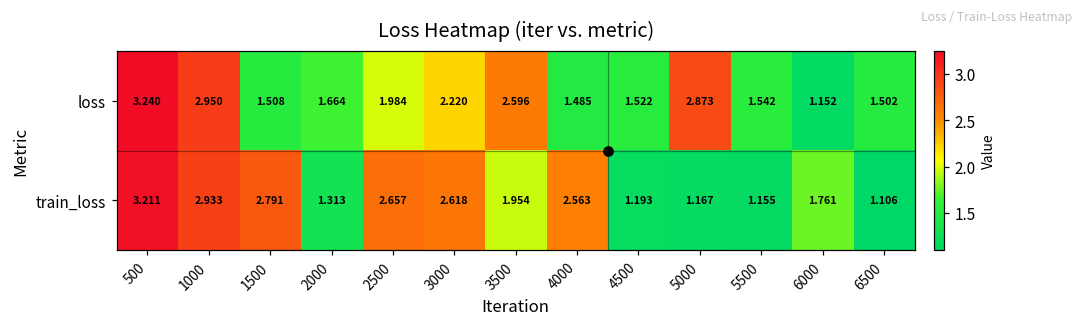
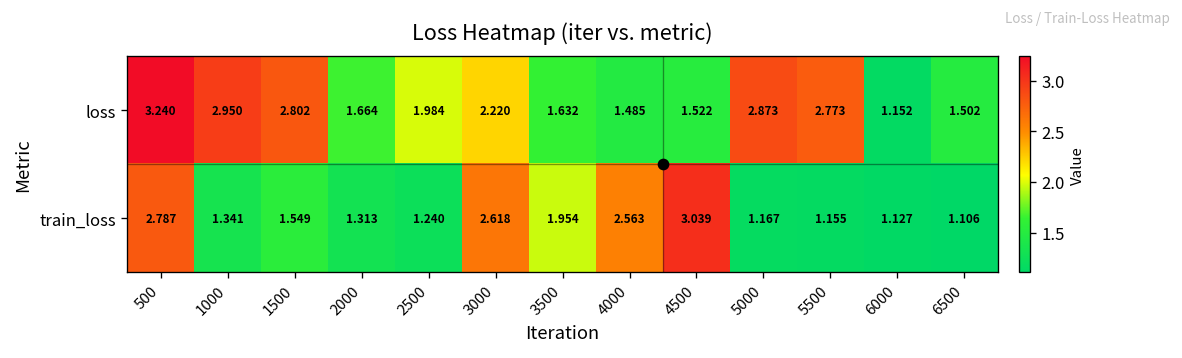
  {
    "loss": {
      "500": 3.240,
      "1000": 2.950,
-     "1500": 1.508,
+     "1500": 2.802,
      "2000": 1.664,
      "2500": 1.984,
      "3000": 2.220,
-     "3500": 2.596,
+     "3500": 1.632,
      "4000": 1.485,
      "4500": 1.522,
      "5000": 2.873,
-     "5500": 1.542,
+     "5500": 2.773,
      "6000": 1.152,
      "6500": 1.502
    },
    "train_loss": {
-     "500": 3.211,
-     "1000": 2.933,
-     "1500": 2.791,
+     "500": 2.787,
+     "1000": 1.341,
+     "1500": 1.549,
      "2000": 1.313,
-     "2500": 2.657,
+     "2500": 1.240,
      "3000": 2.618,
      "3500": 1.954,
      "4000": 2.563,
-     "4500": 1.193,
+     "4500": 3.039,
      "5000": 1.167,
      "5500": 1.155,
-     "6000": 1.761,
+     "6000": 1.127,
      "6500": 1.106
    }
  }
